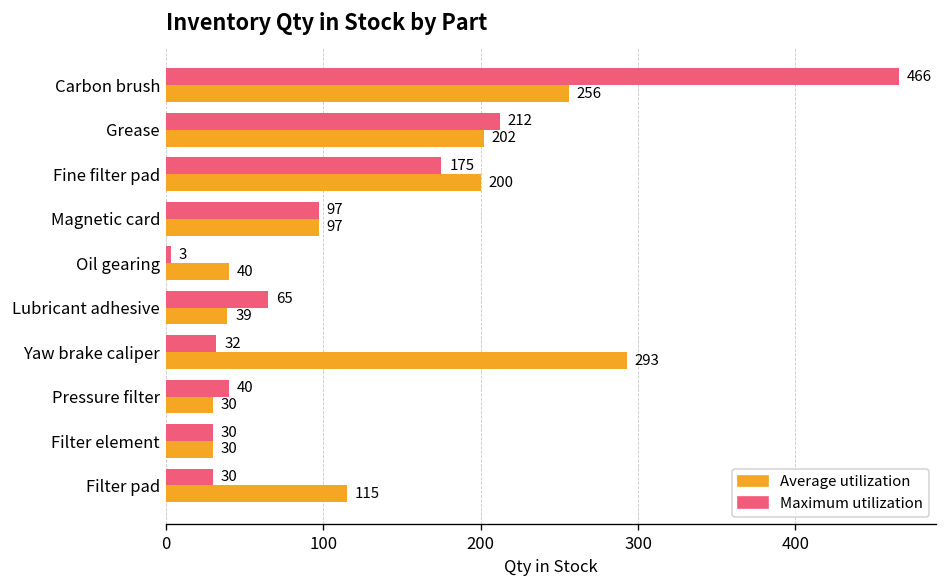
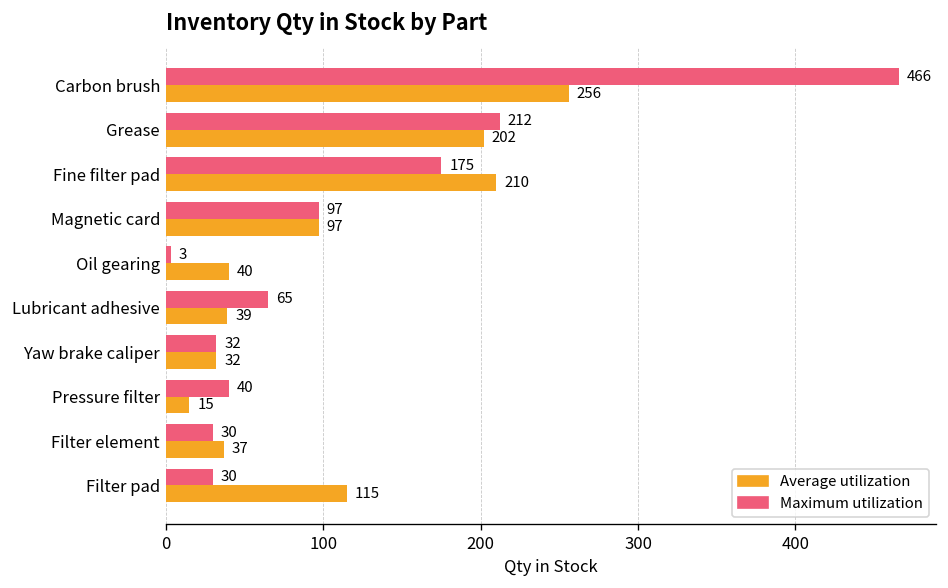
  {
    "Average utilization": {
      "Carbon brush": 256,
      "Grease": 202,
-     "Fine filter pad": 200,
+     "Fine filter pad": 210,
      "Magnetic card": 97,
      "Oil gearing": 40,
      "Lubricant adhesive": 39,
-     "Yaw brake caliper": 293,
-     "Pressure filter": 30,
-     "Filter element": 30,
+     "Yaw brake caliper": 32,
+     "Pressure filter": 15,
+     "Filter element": 37,
      "Filter pad": 115
    },
    "Maximum utilization": {
      "Carbon brush": 466,
      "Grease": 212,
      "Fine filter pad": 175,
      "Magnetic card": 97,
      "Oil gearing": 3,
      "Lubricant adhesive": 65,
      "Yaw brake caliper": 32,
      "Pressure filter": 40,
      "Filter element": 30,
      "Filter pad": 30
    }
  }
